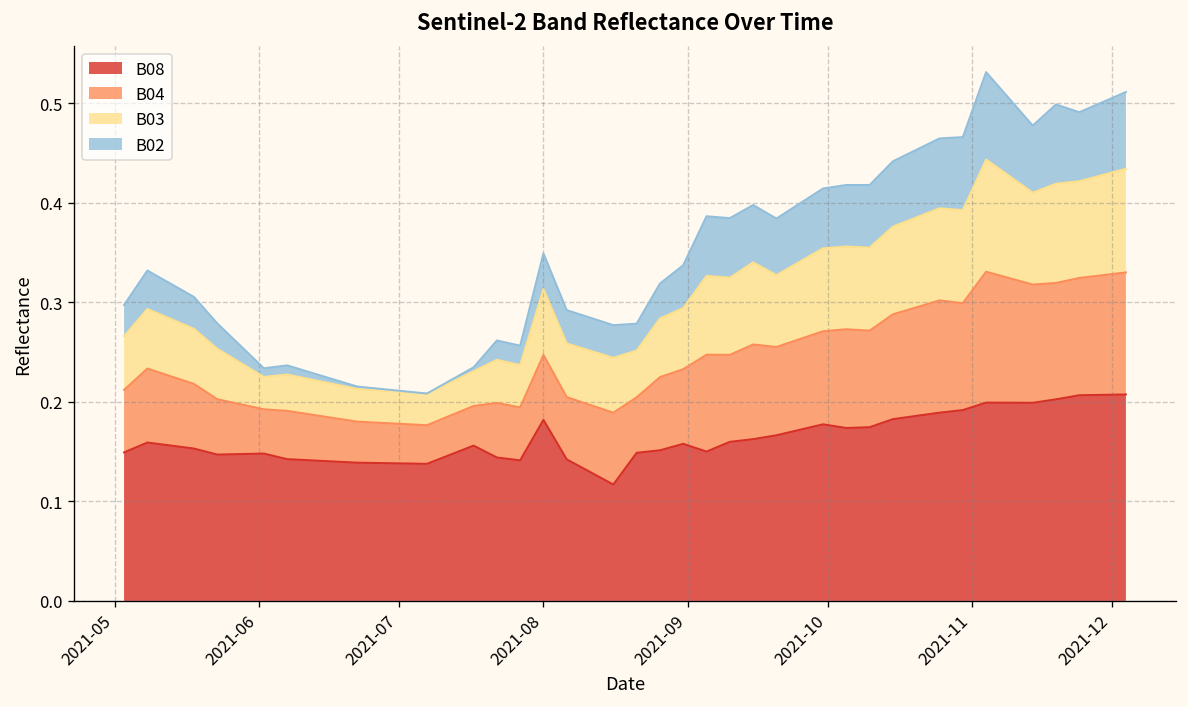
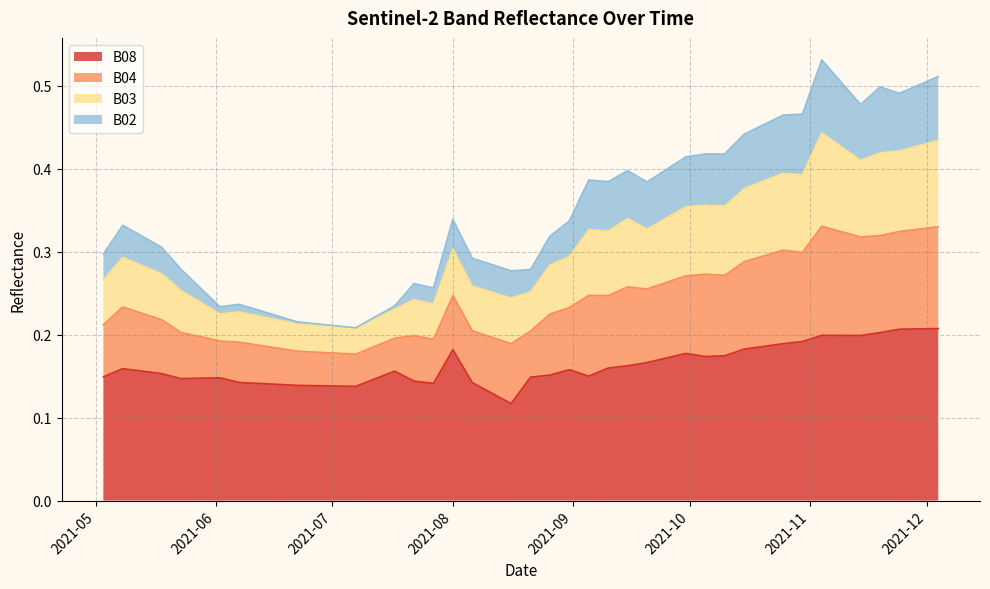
  {
    "B08": {
      "2021-08": 0.18
    },
    "B04": {
      "2021-08": 0.07
    },
    "B03": {
-     "2021-08": 0.07
+     "2021-08": 0.06
    },
    "B02": {
      "2021-08": 0.04
    }
  }
